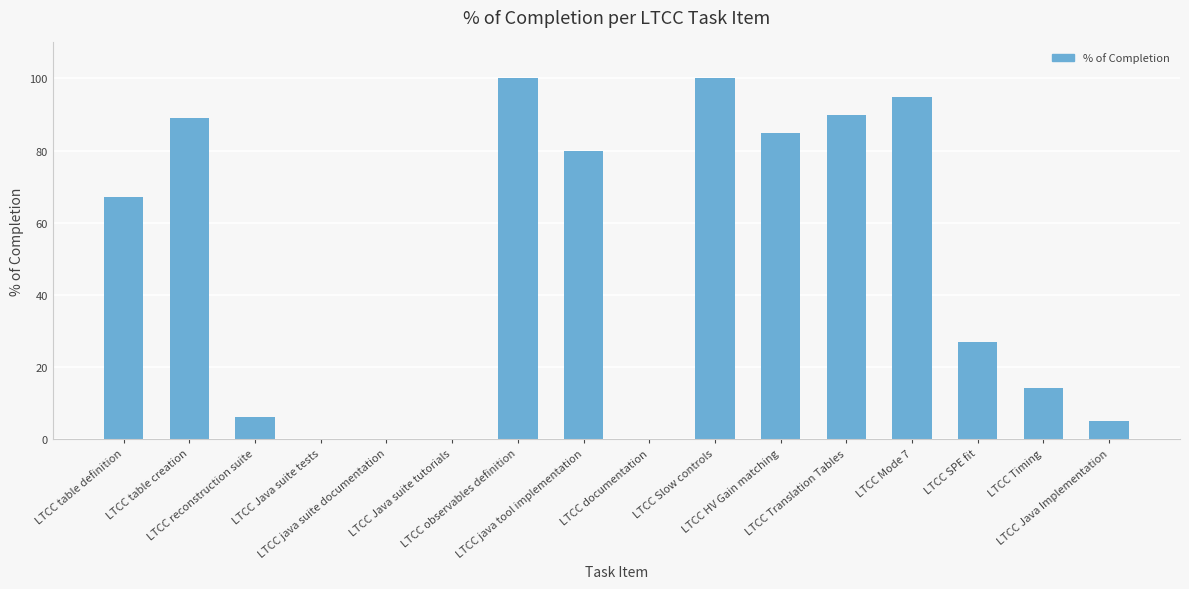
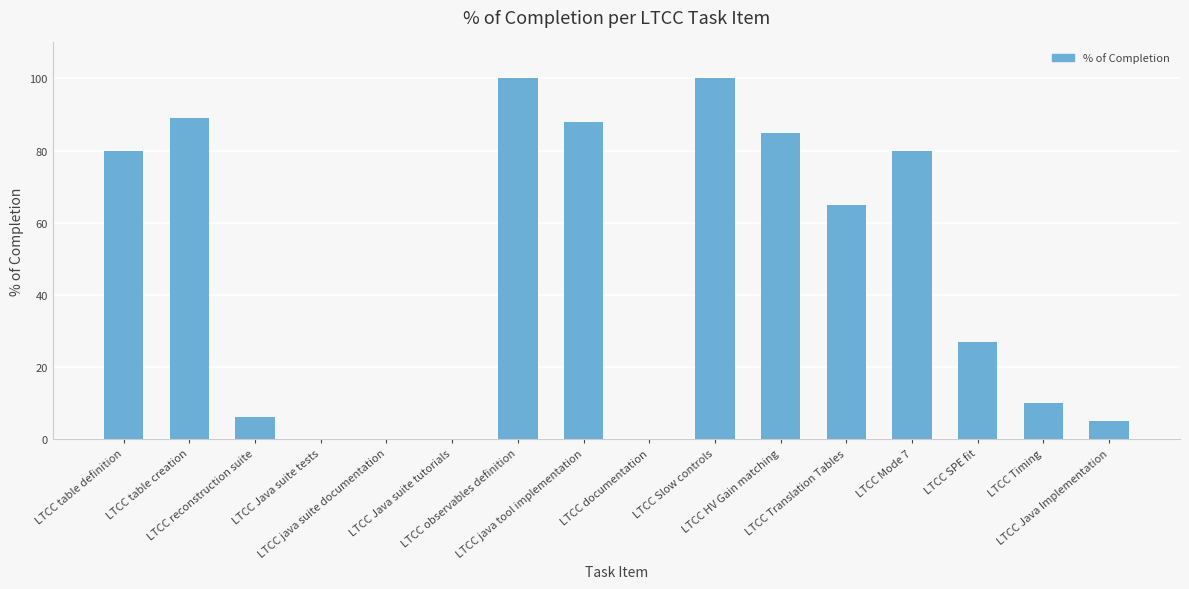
  {
-   "LTCC table definition": 67,
+   "LTCC table definition": 80,
    "LTCC table creation": 89,
    "LTCC reconstruction suite": 6,
    "LTCC Java suite tests": 0,
    "LTCC java suite documentation": 0,
    "LTCC Java suite tutorials": 0,
    "LTCC observables definition": 100,
-   "LTCC java tool implementation": 80,
+   "LTCC java tool implementation": 88,
    "LTCC documentation": 0,
    "LTCC Slow controls": 100,
    "LTCC HV Gain matching": 85,
-   "LTCC Translation Tables": 90,
-   "LTCC Mode 7": 95,
+   "LTCC Translation Tables": 65,
+   "LTCC Mode 7": 80,
    "LTCC SPE fit": 27,
-   "LTCC Timing": 14,
+   "LTCC Timing": 10,
    "LTCC Java Implementation": 5
  }
